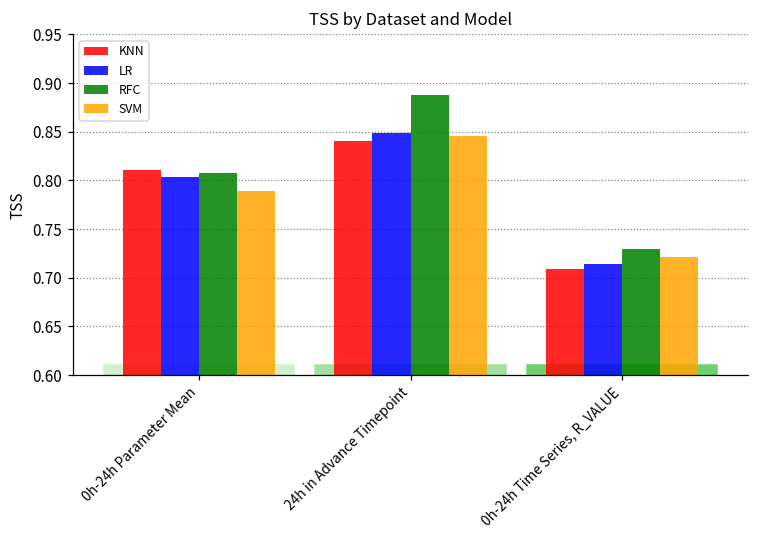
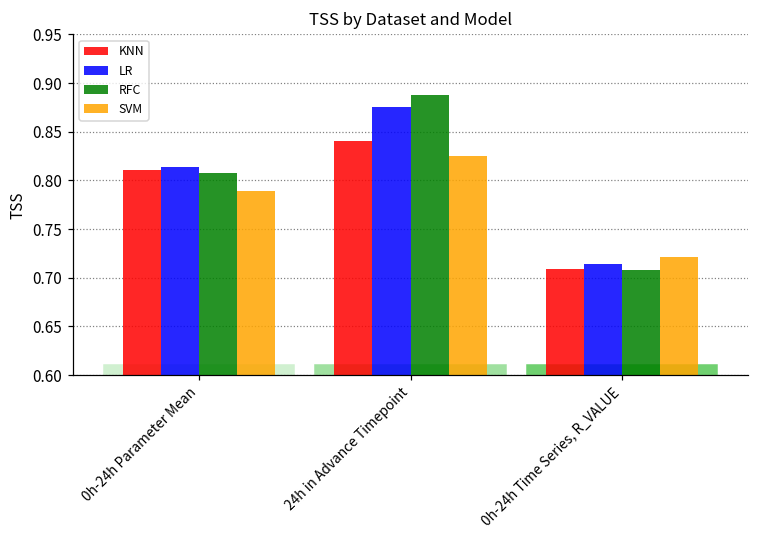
  {
    "KNN": {
      "0h-24h Parameter Mean": 0.81,
      "24h in Advance Timepoint": 0.84,
      "0h-24h Time Series, R_VALUE": 0.71
    },
    "LR": {
-     "0h-24h Parameter Mean": 0.80,
-     "24h in Advance Timepoint": 0.85,
+     "0h-24h Parameter Mean": 0.81,
+     "24h in Advance Timepoint": 0.88,
      "0h-24h Time Series, R_VALUE": 0.71
    },
    "RFC": {
      "0h-24h Parameter Mean": 0.81,
      "24h in Advance Timepoint": 0.89,
-     "0h-24h Time Series, R_VALUE": 0.73
+     "0h-24h Time Series, R_VALUE": 0.71
    },
    "SVM": {
      "0h-24h Parameter Mean": 0.79,
-     "24h in Advance Timepoint": 0.85,
+     "24h in Advance Timepoint": 0.82,
      "0h-24h Time Series, R_VALUE": 0.72
    }
  }
